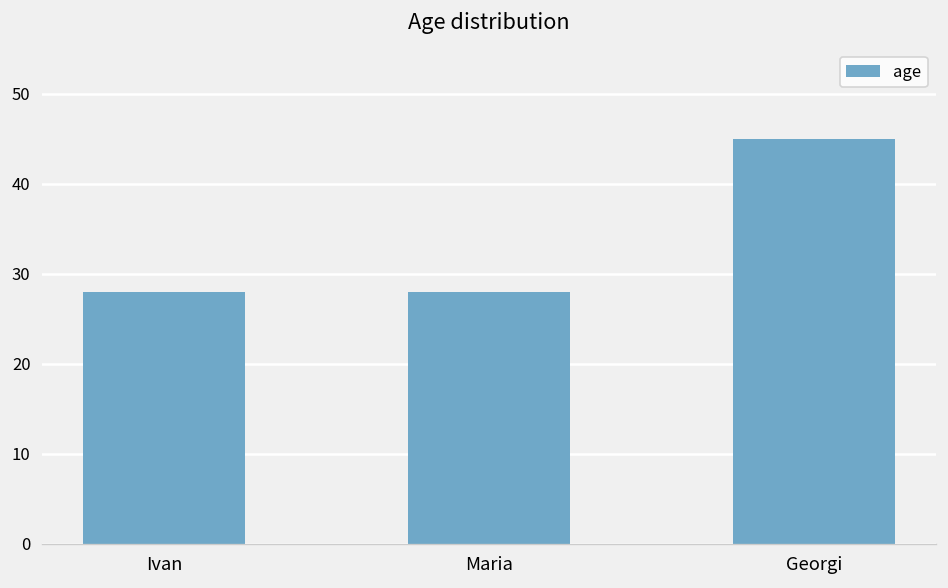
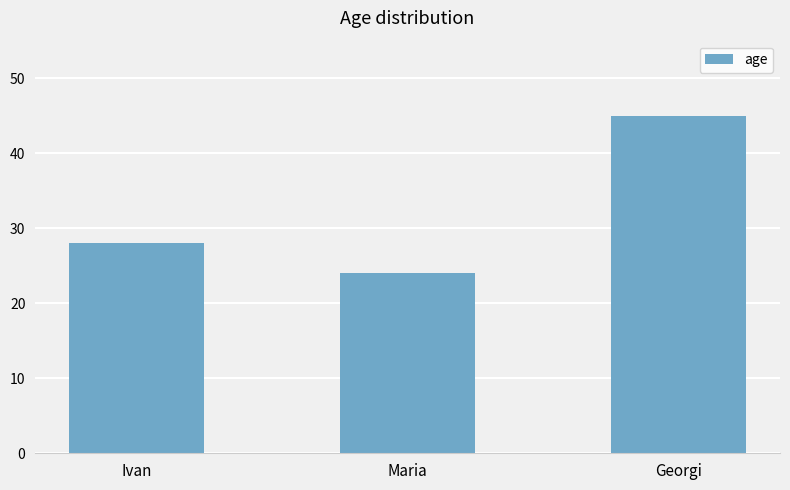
  {
    "Ivan": 28,
-   "Maria": 28,
+   "Maria": 24,
    "Georgi": 45
  }
